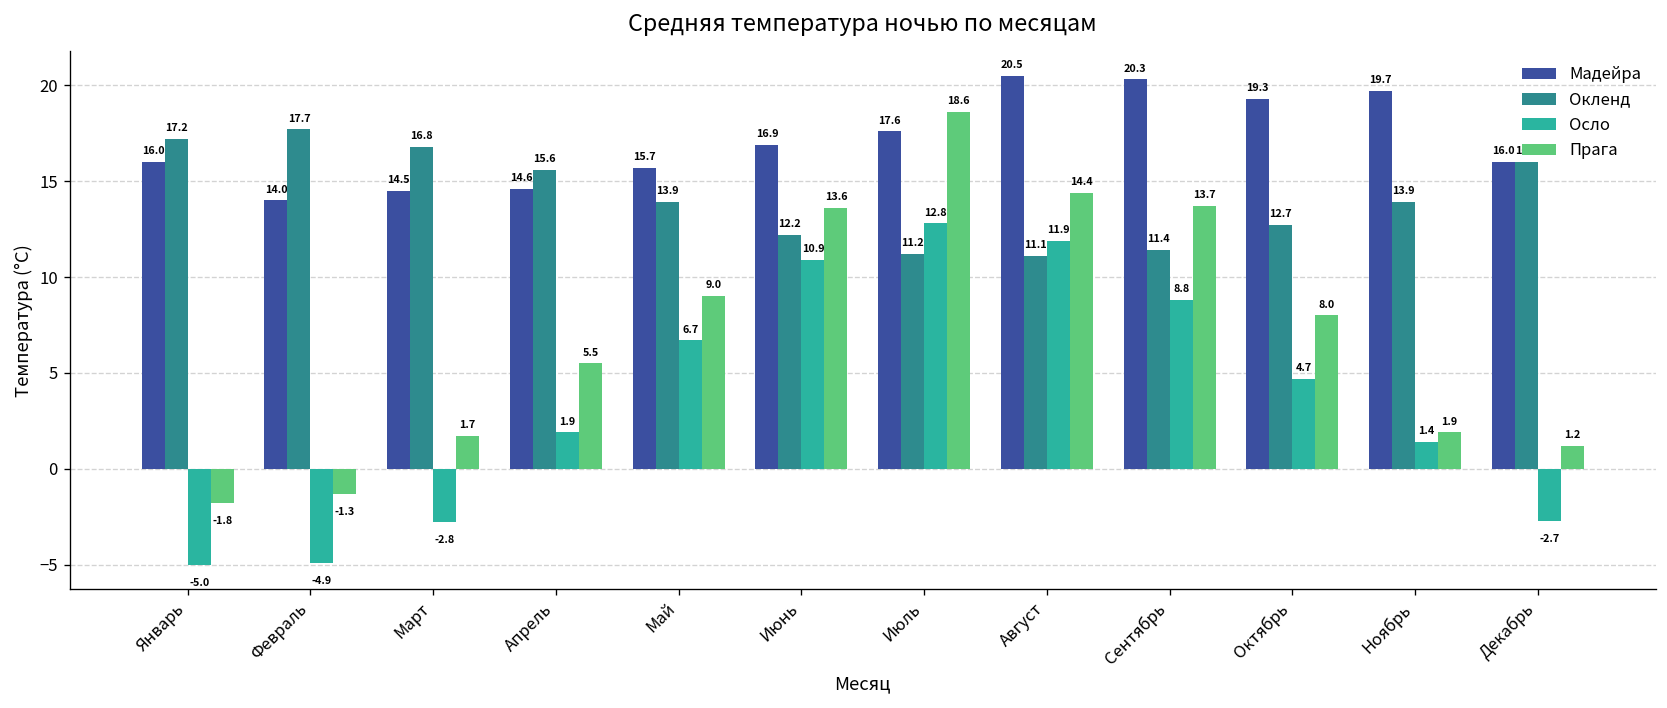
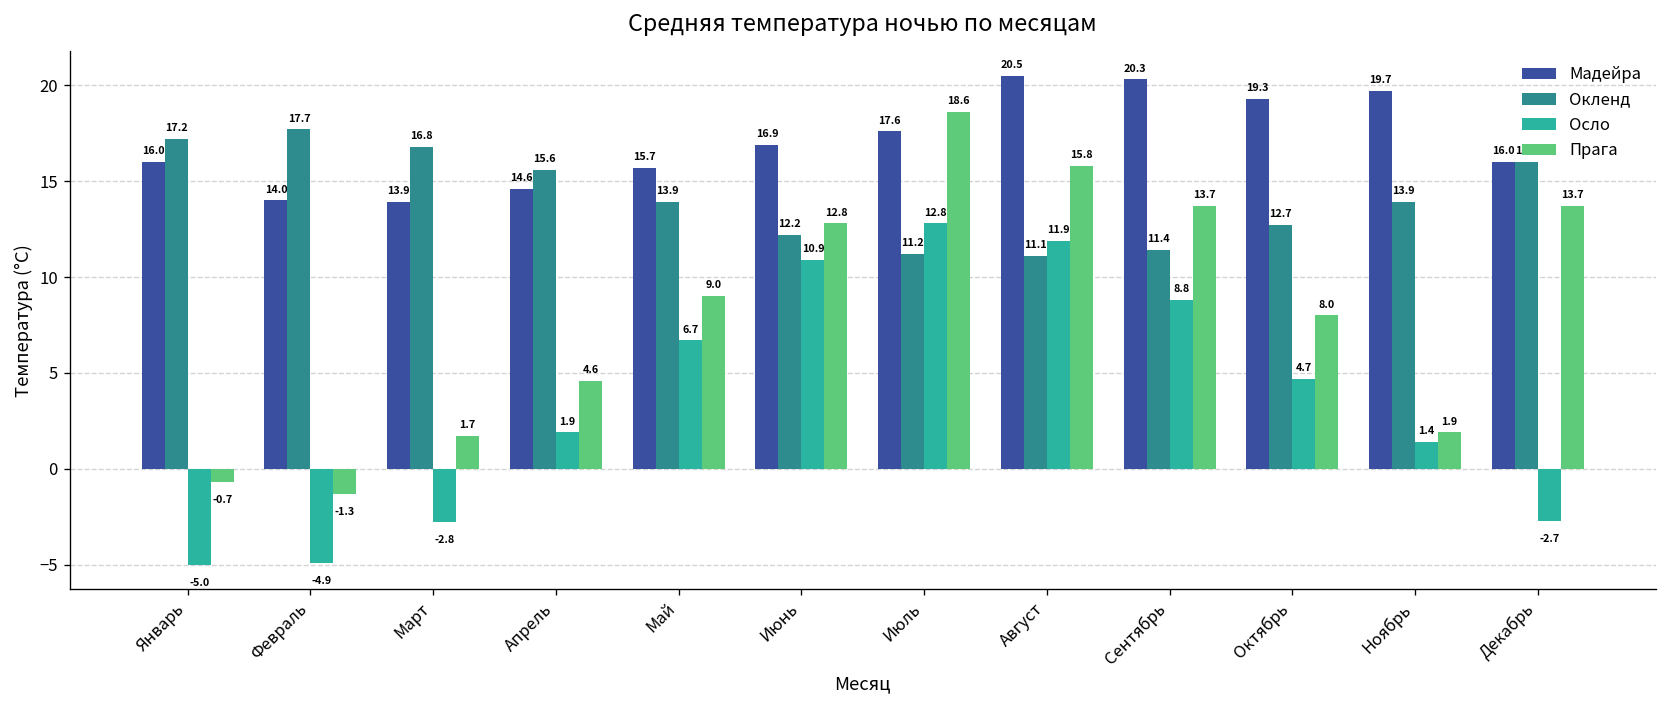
  {
    "Мадейра": {
      "Январь": 16.0,
      "Февраль": 14.0,
-     "Март": 14.5,
+     "Март": 13.9,
      "Апрель": 14.6,
      "Май": 15.7,
      "Июнь": 16.9,
      "Июль": 17.6,
      "Август": 20.5,
      "Сентябрь": 20.3,
      "Октябрь": 19.3,
      "Ноябрь": 19.7,
      "Декабрь": 16.0
    },
    "Прага": {
-     "Январь": -1.8,
+     "Январь": -0.7,
      "Февраль": -1.3,
      "Март": 1.7,
-     "Апрель": 5.5,
+     "Апрель": 4.6,
      "Май": 9.0,
-     "Июнь": 13.6,
+     "Июнь": 12.8,
      "Июль": 18.6,
-     "Август": 14.4,
+     "Август": 15.8,
      "Сентябрь": 13.7,
      "Октябрь": 8.0,
      "Ноябрь": 1.9,
-     "Декабрь": 1.2
+     "Декабрь": 13.7
    }
  }
